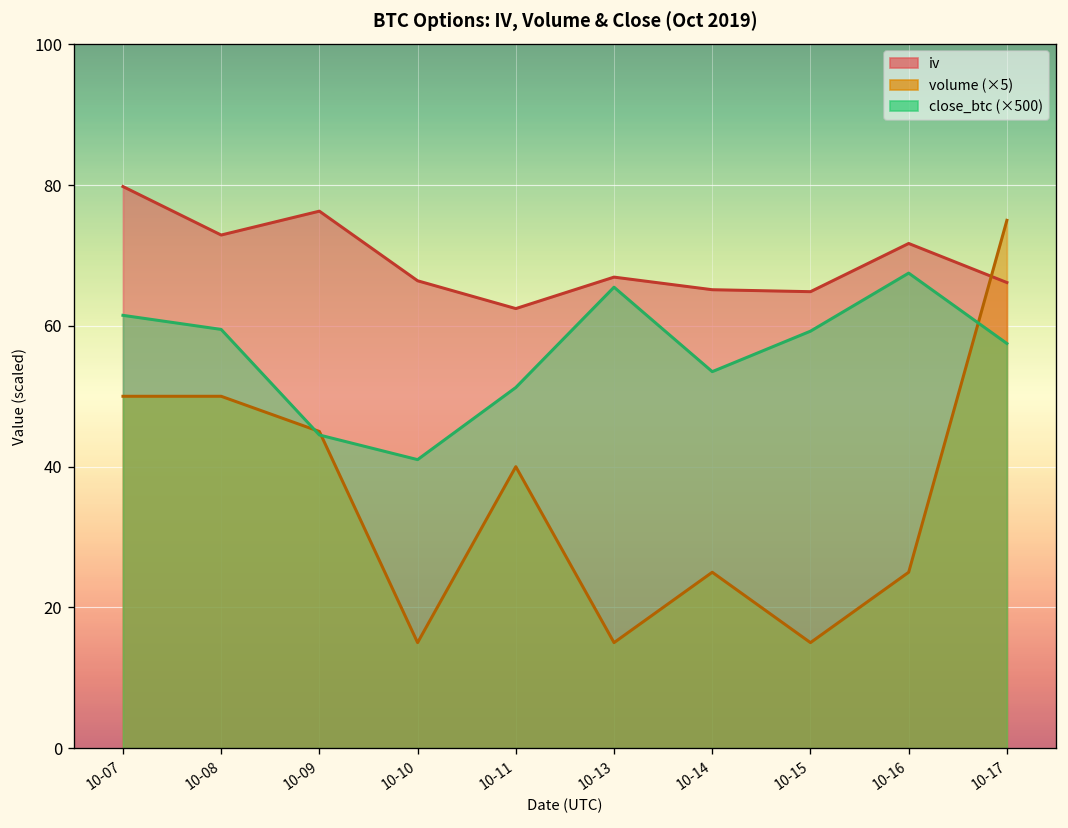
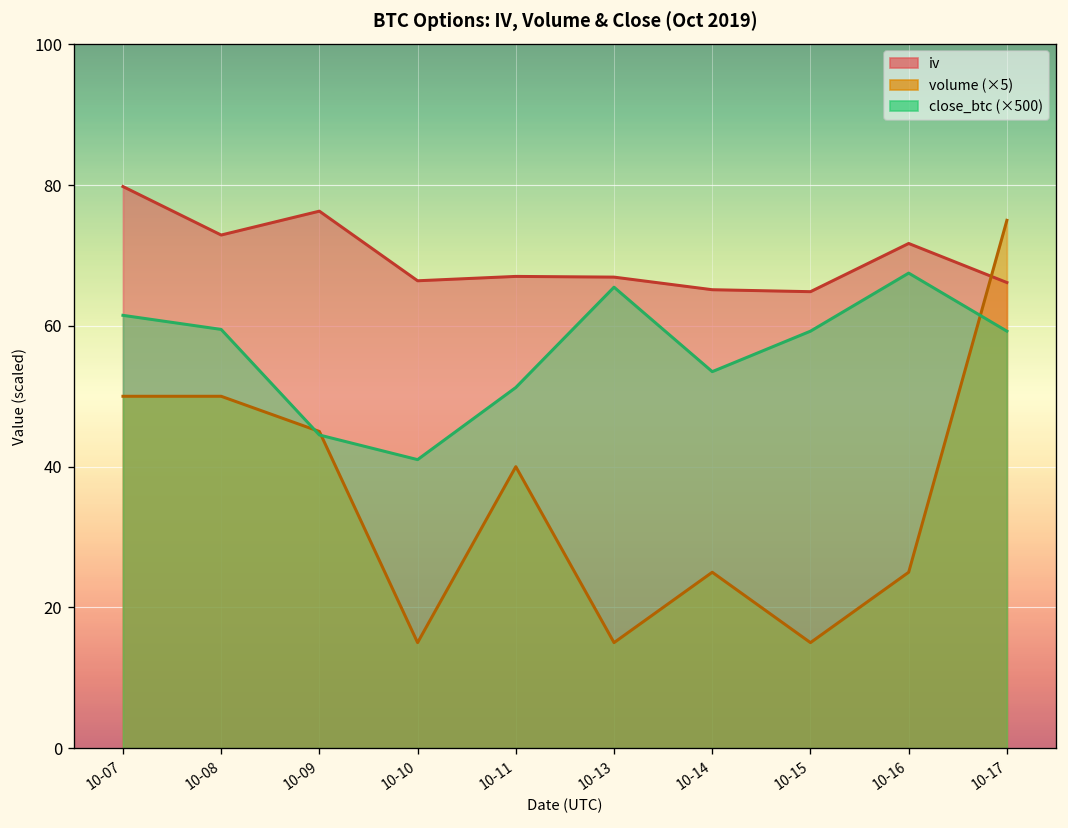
  {
    "iv": {
      "10-07": 80,
      "10-08": 73,
      "10-09": 76,
      "10-10": 66,
-     "10-11": 62,
+     "10-11": 67,
      "10-13": 67,
      "10-14": 65,
      "10-15": 65,
      "10-16": 72,
      "10-17": 66
    },
    "volume (×5)": {
      "10-07": 50,
      "10-08": 50,
      "10-09": 45,
      "10-10": 15,
      "10-11": 40,
      "10-13": 15,
      "10-14": 25,
      "10-15": 15,
      "10-16": 25,
      "10-17": 75
    },
    "close_btc (×500)": {
      "10-07": 62,
      "10-08": 60,
      "10-09": 45,
      "10-10": 41,
      "10-11": 51,
      "10-13": 66,
      "10-14": 54,
      "10-15": 59,
      "10-16": 68,
-     "10-17": 58
+     "10-17": 59
    }
  }
